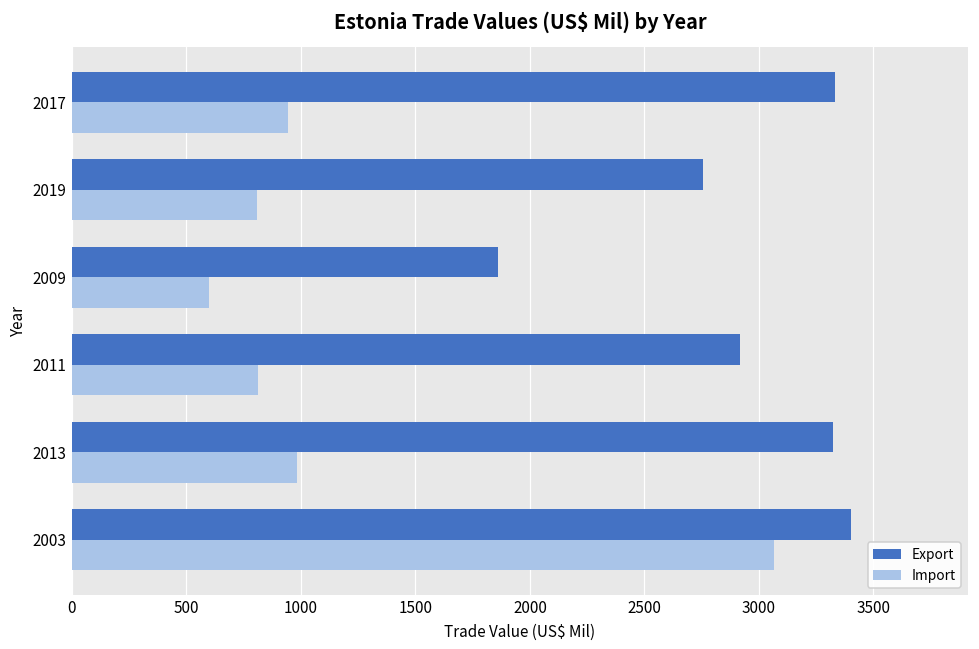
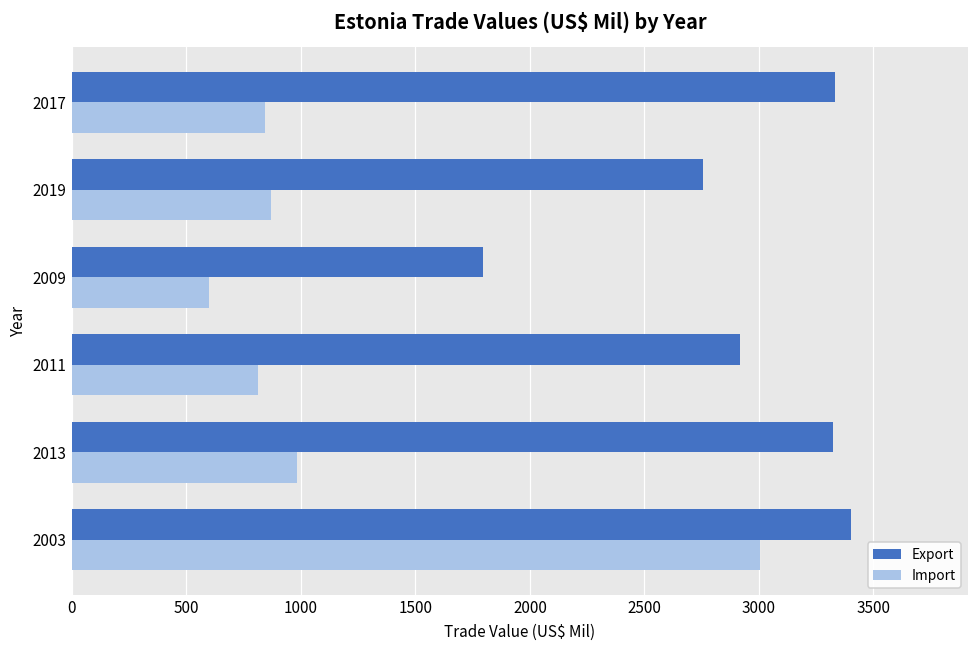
  {
    "Export": {
      "2017": 3330,
      "2019": 2750,
-     "2009": 1860,
+     "2009": 1790,
      "2011": 2920,
      "2013": 3320,
      "2003": 3400
    },
    "Import": {
-     "2017": 940,
-     "2019": 810,
+     "2017": 840,
+     "2019": 870,
      "2009": 600,
      "2011": 810,
      "2013": 980,
-     "2003": 3070
+     "2003": 3000
    }
  }
